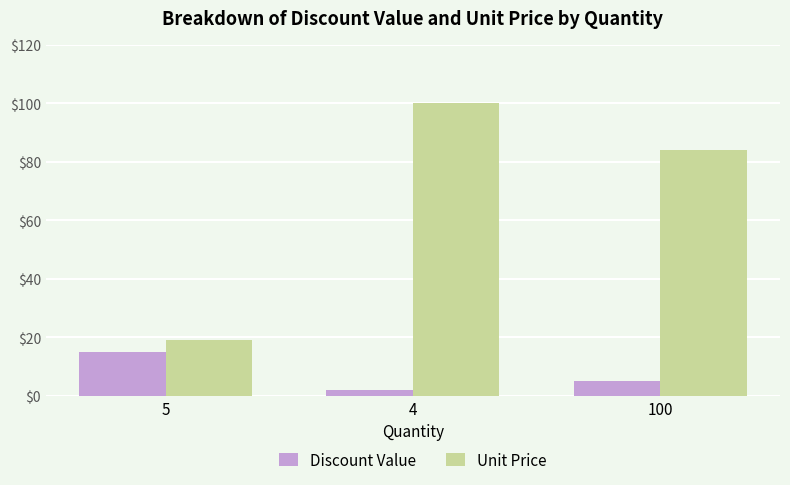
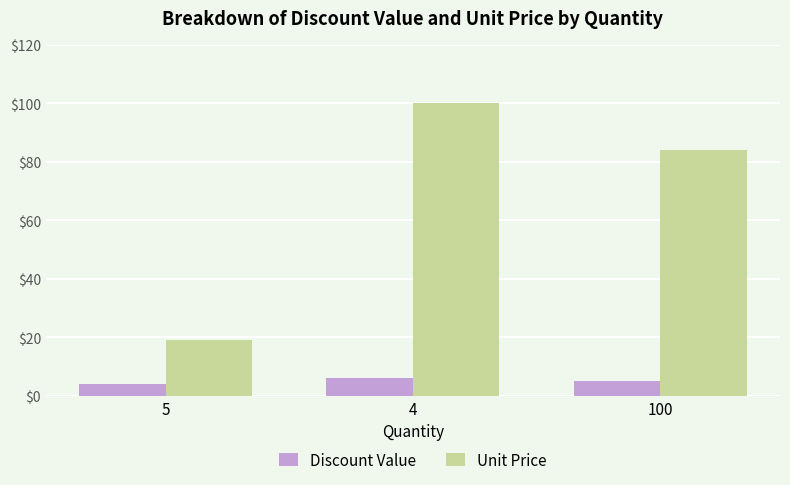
  {
    "Discount Value": {
-     "5": "$15",
-     "4": "$2",
+     "5": "$4",
+     "4": "$6",
      "100": "$5"
    },
    "Unit Price": {
      "5": "$19",
      "4": "$100",
      "100": "$84"
    }
  }
